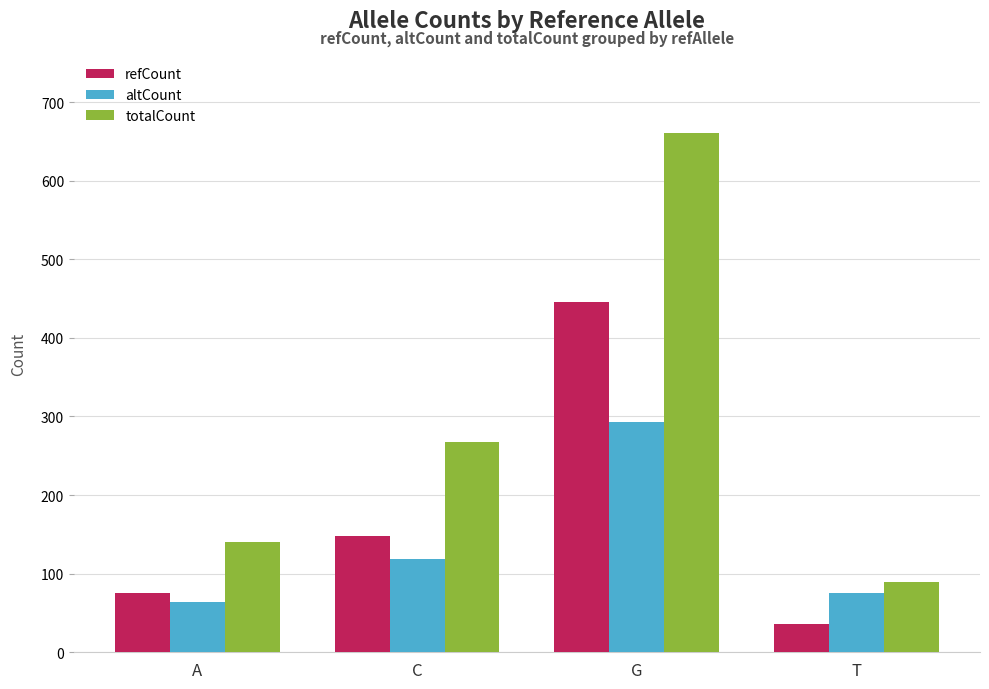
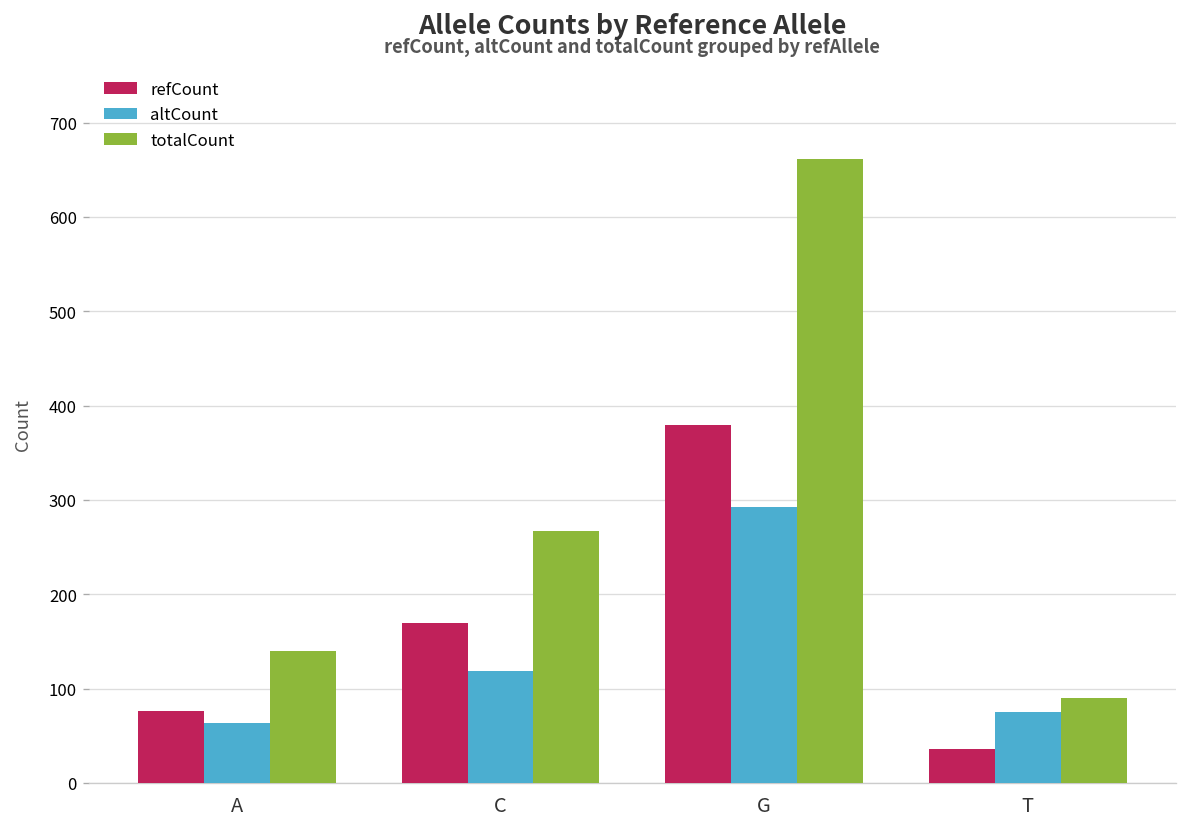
  {
    "refCount": {
      "A": 80,
-     "C": 150,
-     "G": 450,
+     "C": 170,
+     "G": 380,
      "T": 40
    },
    "altCount": {
      "A": 60,
      "C": 120,
      "G": 290,
      "T": 80
    },
    "totalCount": {
      "A": 140,
      "C": 270,
      "G": 660,
      "T": 90
    }
  }
